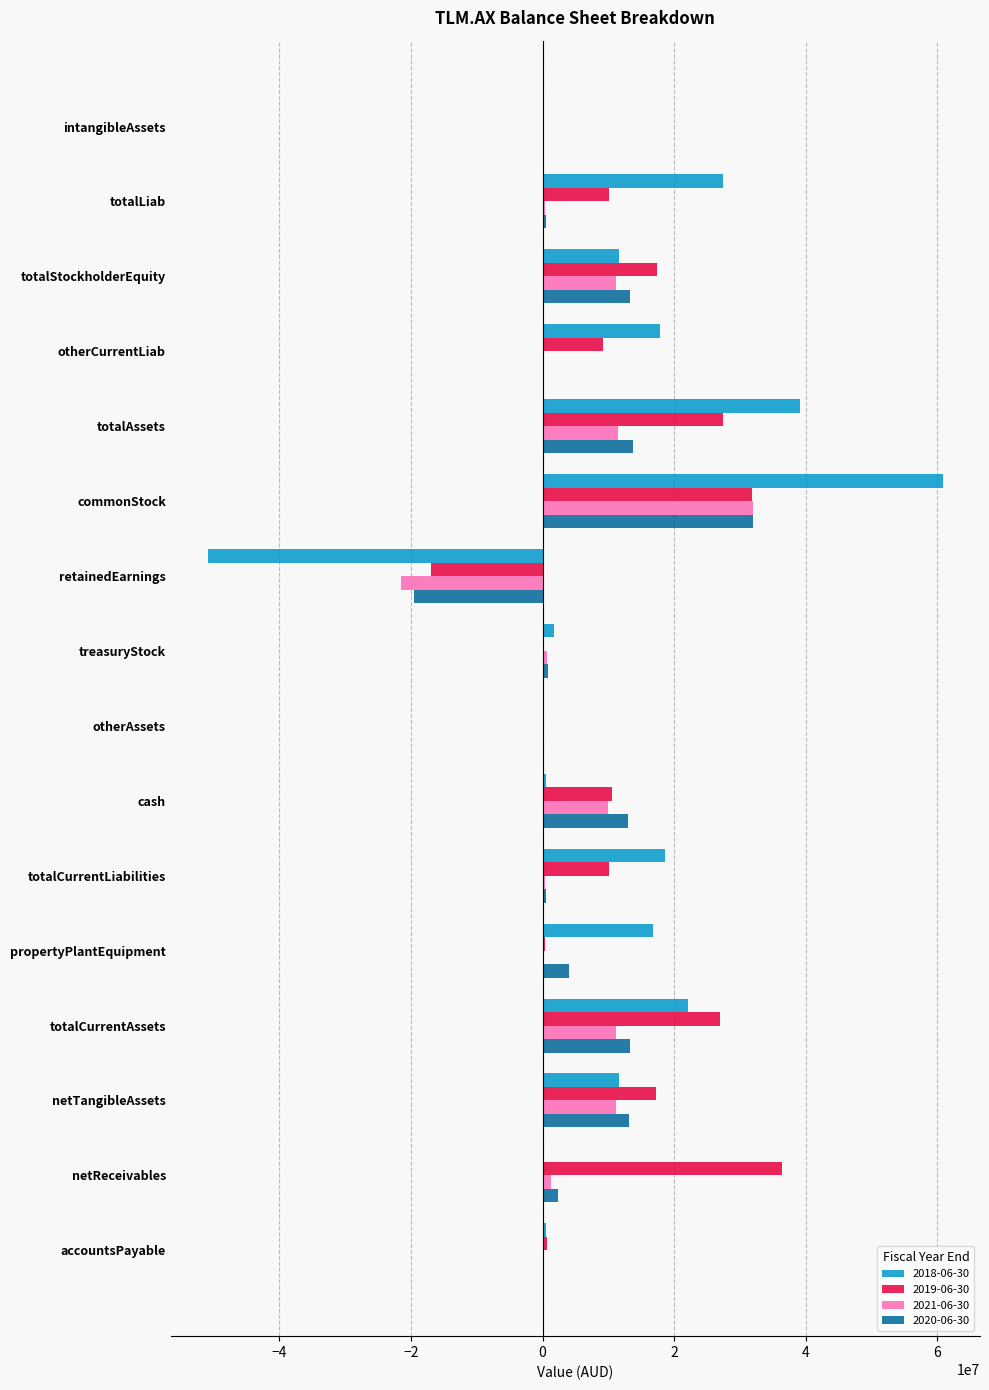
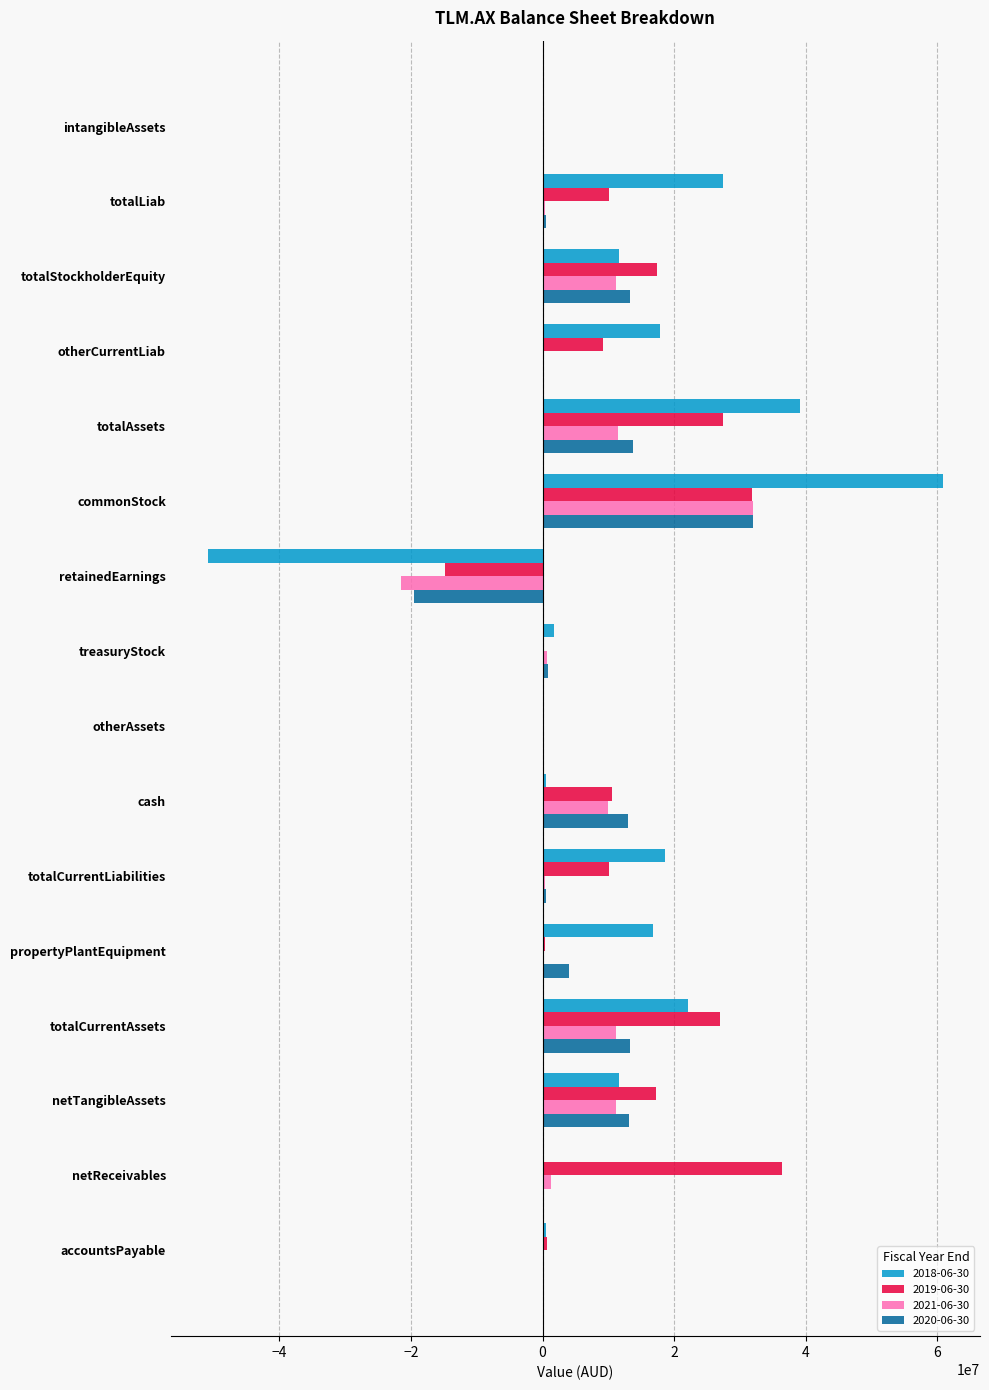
  {
    "2018-06-30": {
      "totalLiab": 27000000,
      "totalStockholderEquity": 12000000,
      "otherCurrentLiab": 18000000,
      "totalAssets": 39000000,
      "commonStock": 61000000,
      "retainedEarnings": -51000000,
      "treasuryStock": 2000000,
      "cash": 0,
      "totalCurrentLiabilities": 19000000,
      "propertyPlantEquipment": 17000000,
      "totalCurrentAssets": 22000000,
      "netTangibleAssets": 12000000,
      "accountsPayable": 0
    },
    "2019-06-30": {
      "totalLiab": 10000000,
      "totalStockholderEquity": 17000000,
      "otherCurrentLiab": 9000000,
      "totalAssets": 27000000,
      "commonStock": 32000000,
-     "retainedEarnings": -17000000,
+     "retainedEarnings": -15000000,
      "cash": 11000000,
      "totalCurrentLiabilities": 10000000,
      "totalCurrentAssets": 27000000,
      "netTangibleAssets": 17000000,
      "netReceivables": 36000000,
      "accountsPayable": 1000000
    },
    "2021-06-30": {
      "totalStockholderEquity": 11000000,
      "totalAssets": 11000000,
      "commonStock": 32000000,
      "retainedEarnings": -21000000,
      "treasuryStock": 1000000,
      "cash": 10000000,
      "totalCurrentAssets": 11000000,
      "netTangibleAssets": 11000000,
      "netReceivables": 1000000
    },
    "2020-06-30": {
      "totalLiab": 1000000,
      "totalStockholderEquity": 13000000,
      "totalAssets": 14000000,
      "commonStock": 32000000,
      "retainedEarnings": -19000000,
      "treasuryStock": 1000000,
      "cash": 13000000,
      "totalCurrentLiabilities": 1000000,
      "propertyPlantEquipment": 4000000,
      "totalCurrentAssets": 13000000,
      "netTangibleAssets": 13000000,
-     "netReceivables": 2000000
+     "netReceivables": 0
    }
  }
